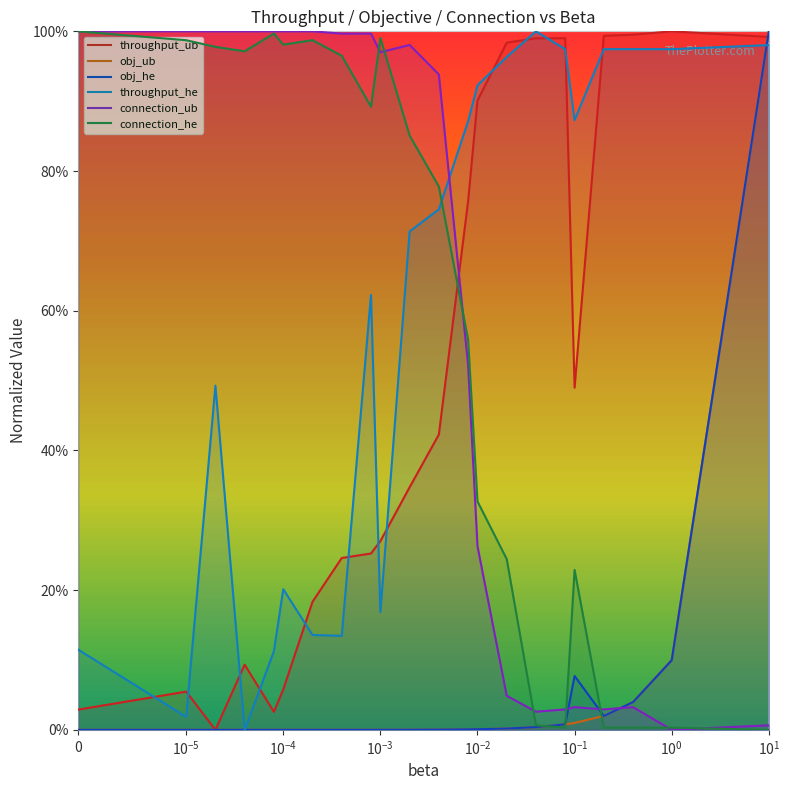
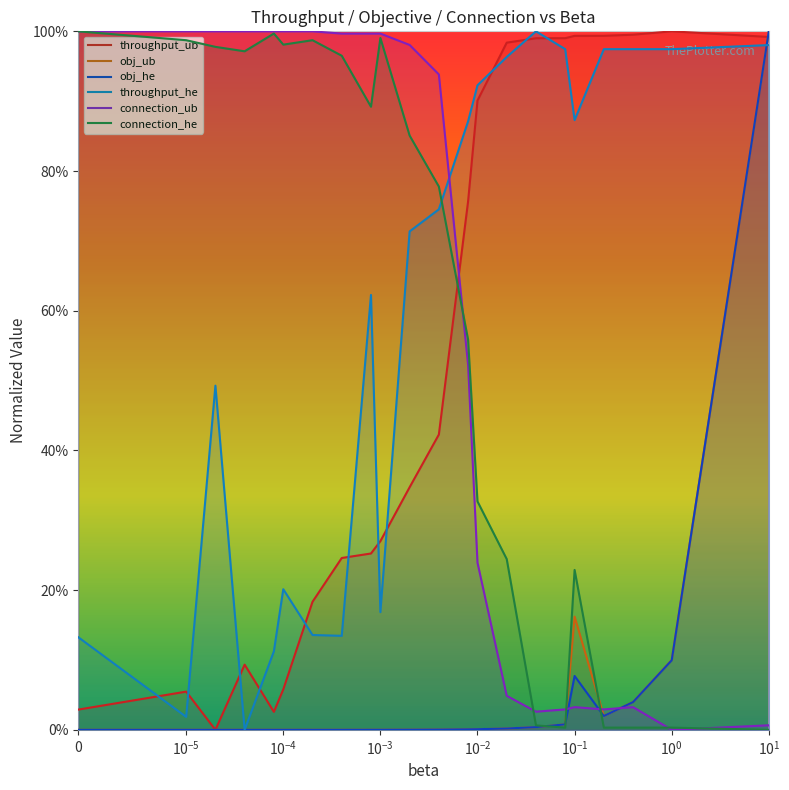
  {
    "throughput_ub": {
      "0": "3%",
      "10^-5": "5%",
      "10^-4": "6%",
      "10^-3": "27%",
      "10^-2": "90%",
-     "10^-1": "49%",
+     "10^-1": "99%",
      "10^0": "100%",
      "10^1": "99%"
    },
    "obj_ub": {
-     "10^-1": "1%"
+     "10^-1": "16%"
    },
    "obj_he": {
      "10^-1": "8%"
    },
    "throughput_he": {
-     "0": "11%",
+     "0": "13%",
      "10^-5": "2%",
      "10^-4": "20%",
      "10^-3": "17%",
      "10^-2": "92%",
      "10^-1": "87%",
      "10^0": "97%",
      "10^1": "98%"
    },
    "connection_ub": {
      "10^-5": "100%",
      "10^-4": "100%",
-     "10^-3": "97%",
-     "10^-2": "26%",
+     "10^-3": "100%",
+     "10^-2": "24%",
      "10^-1": "3%",
      "10^1": "1%"
    },
    "connection_he": {
      "10^-4": "98%",
      "10^-3": "99%",
      "10^-2": "33%",
      "10^-1": "23%",
      "10^1": "0%"
    }
  }
